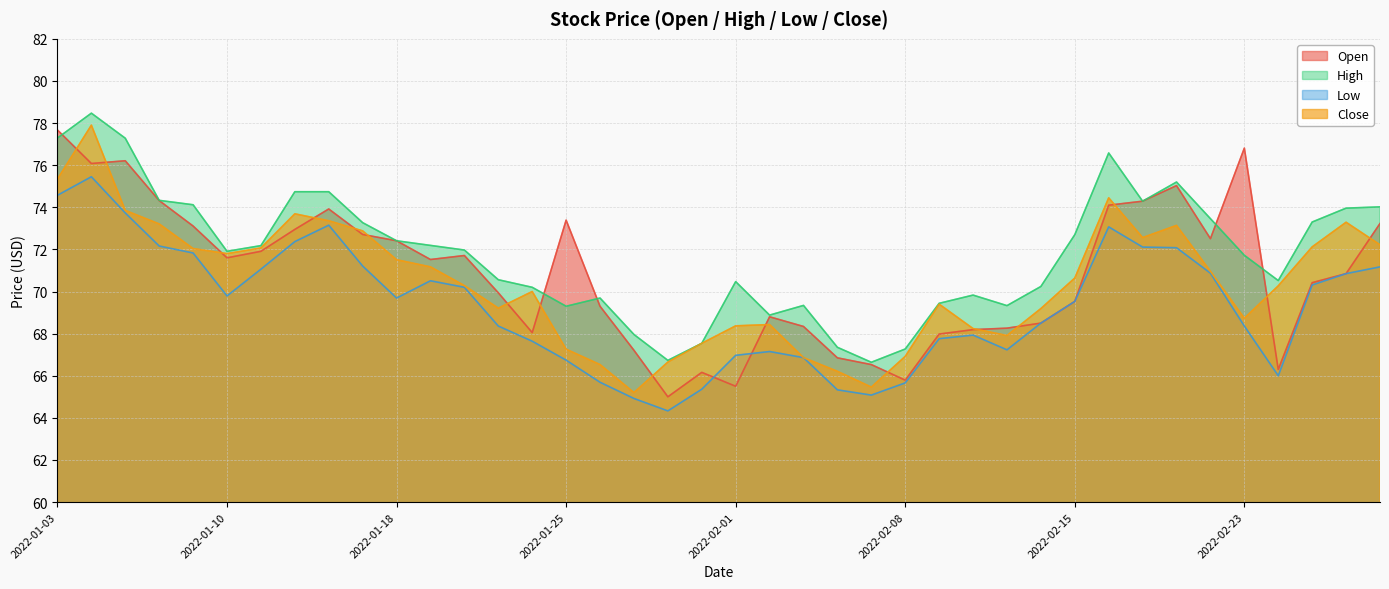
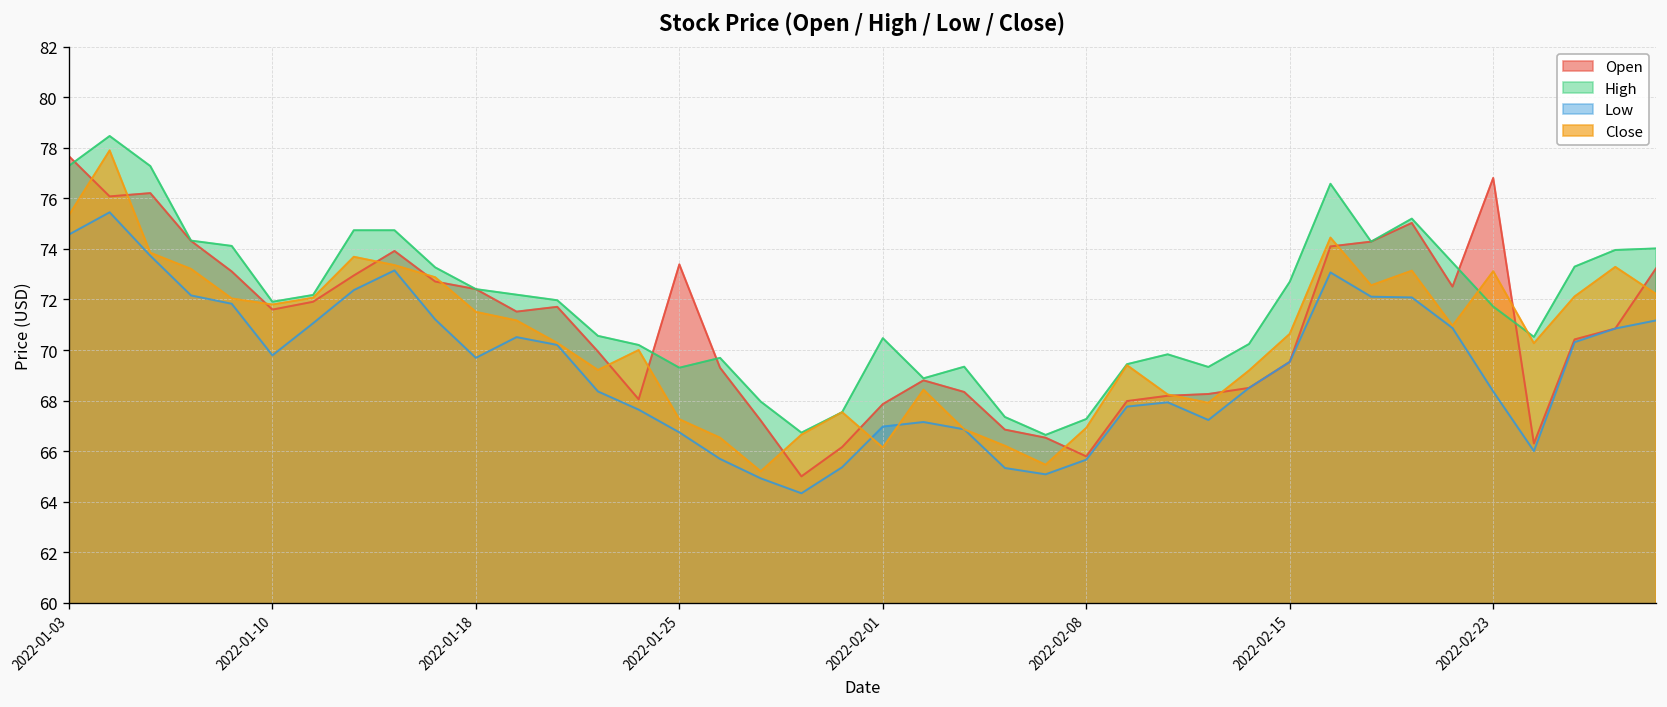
  {
    "Open": {
      "2022-01-03": 77.7,
      "2022-01-10": 71.6,
      "2022-01-25": 73.4,
-     "2022-02-01": 65.5,
+     "2022-02-01": 67.9,
      "2022-02-08": 65.8,
      "2022-02-23": 76.8
    },
    "High": {
      "2022-01-03": 77.3,
      "2022-01-25": 69.3,
      "2022-02-01": 70.5,
      "2022-02-08": 67.3,
      "2022-02-15": 72.7,
      "2022-02-23": 71.7
    },
    "Low": {
      "2022-01-03": 74.6,
      "2022-01-10": 69.8,
      "2022-01-18": 69.7,
      "2022-01-25": 66.7,
      "2022-02-01": 67.0,
      "2022-02-08": 65.7,
      "2022-02-23": 68.4
    },
    "Close": {
      "2022-01-03": 75.3,
      "2022-01-18": 71.5,
      "2022-01-25": 67.3,
-     "2022-02-01": 68.4,
+     "2022-02-01": 66.1,
      "2022-02-08": 66.9,
      "2022-02-15": 70.6,
-     "2022-02-23": 68.7
+     "2022-02-23": 73.1
    }
  }
